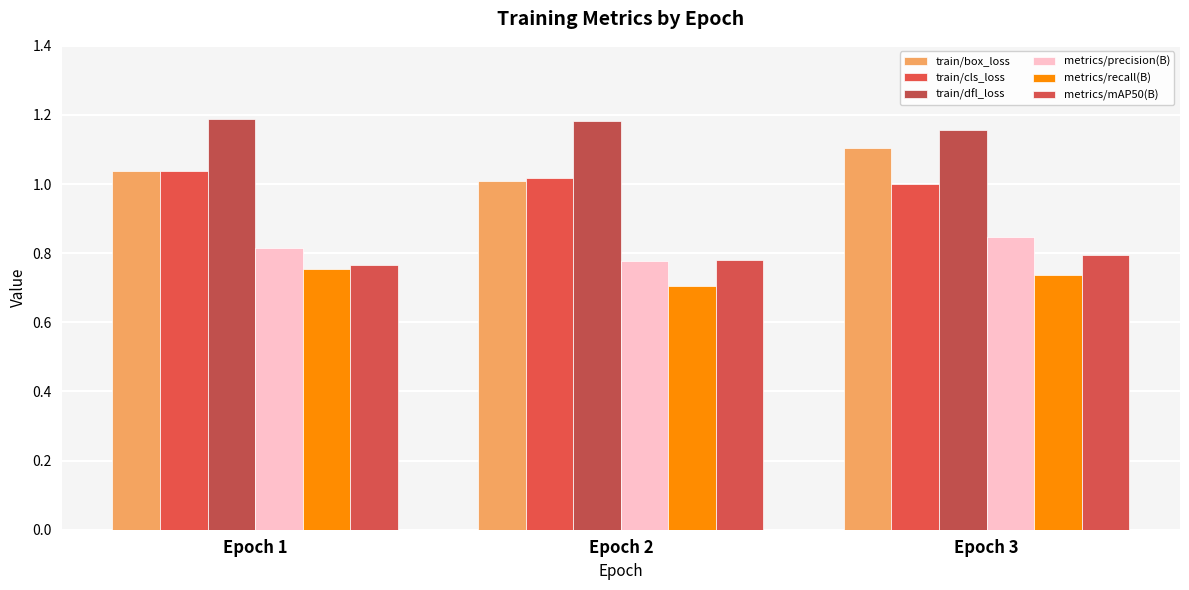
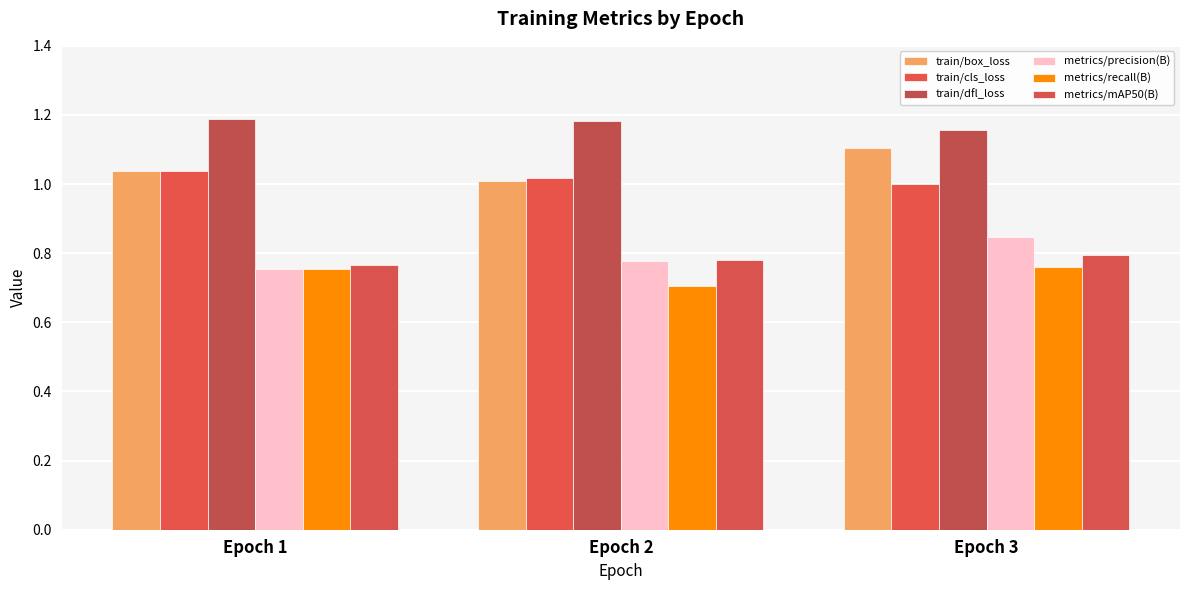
  {
    "train/box_loss": {
      "Epoch 1": 1.04,
      "Epoch 2": 1.01,
      "Epoch 3": 1.10
    },
    "metrics/precision(B)": {
-     "Epoch 1": 0.82,
+     "Epoch 1": 0.75,
      "Epoch 2": 0.78,
      "Epoch 3": 0.85
    },
    "metrics/recall(B)": {
      "Epoch 1": 0.75,
      "Epoch 2": 0.71,
-     "Epoch 3": 0.74
+     "Epoch 3": 0.76
    }
  }
